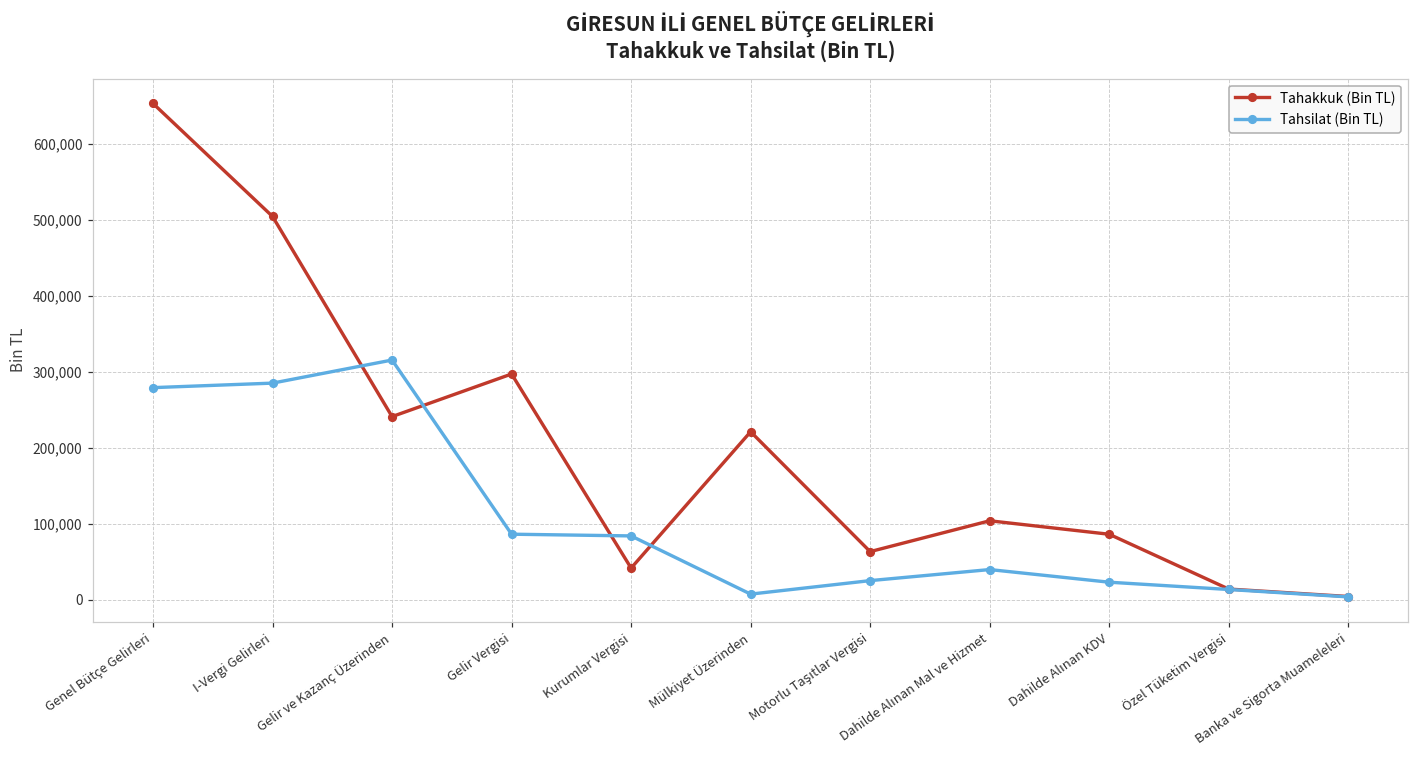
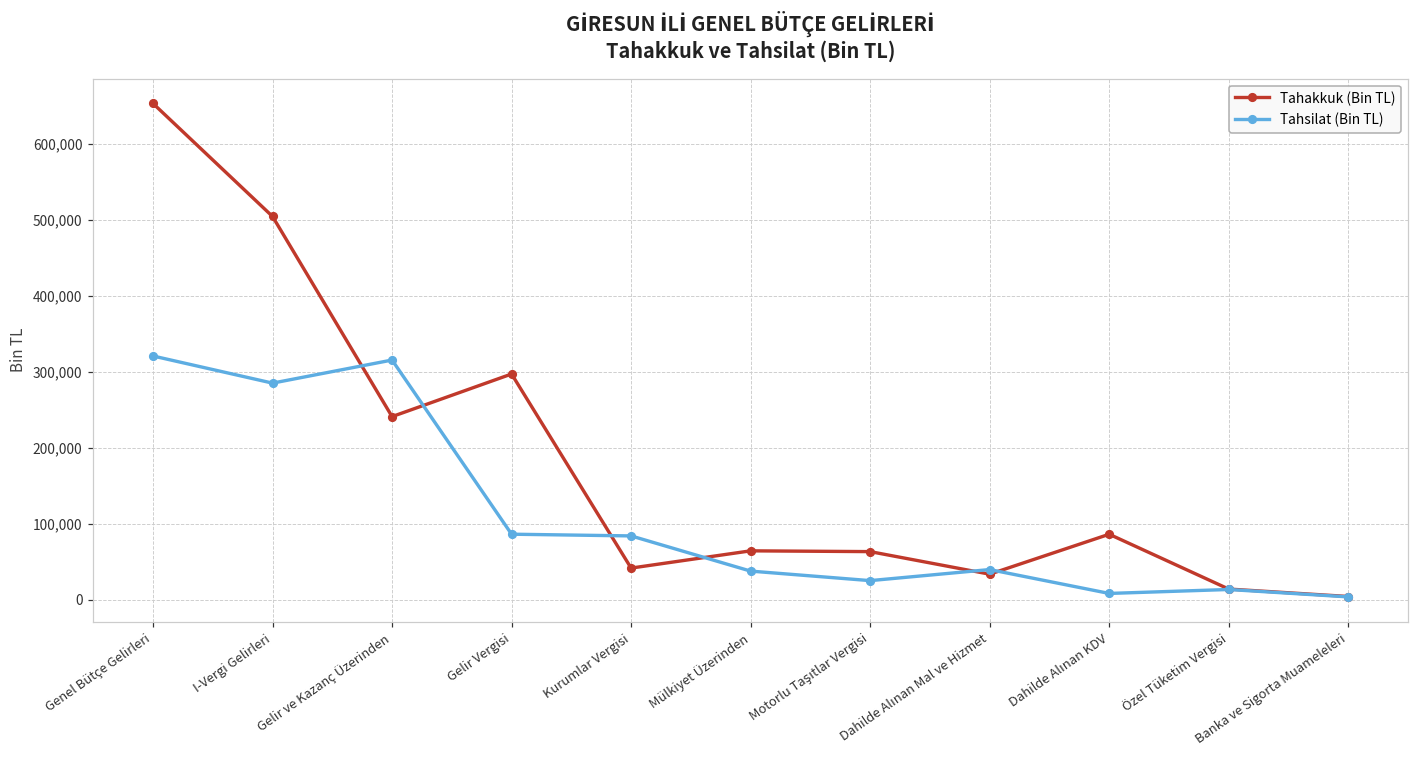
  {
    "Tahakkuk (Bin TL)": {
      "Genel Bütçe Gelirleri": "650,000",
      "I-Vergi Gelirleri": "500,000",
      "Gelir ve Kazanç Üzerinden": "240,000",
      "Gelir Vergisi": "300,000",
      "Kurumlar Vergisi": "40,000",
-     "Mülkiyet Üzerinden": "220,000",
+     "Mülkiyet Üzerinden": "60,000",
      "Motorlu Taşıtlar Vergisi": "60,000",
-     "Dahilde Alınan Mal ve Hizmet": "100,000",
+     "Dahilde Alınan Mal ve Hizmet": "30,000",
      "Dahilde Alınan KDV": "90,000"
    },
    "Tahsilat (Bin TL)": {
-     "Genel Bütçe Gelirleri": "280,000",
+     "Genel Bütçe Gelirleri": "320,000",
      "I-Vergi Gelirleri": "280,000",
      "Gelir ve Kazanç Üzerinden": "320,000",
      "Gelir Vergisi": "90,000",
      "Kurumlar Vergisi": "80,000",
-     "Mülkiyet Üzerinden": "10,000",
+     "Mülkiyet Üzerinden": "40,000",
      "Motorlu Taşıtlar Vergisi": "20,000",
      "Dahilde Alınan Mal ve Hizmet": "40,000",
-     "Dahilde Alınan KDV": "20,000"
+     "Dahilde Alınan KDV": "10,000"
    }
  }
